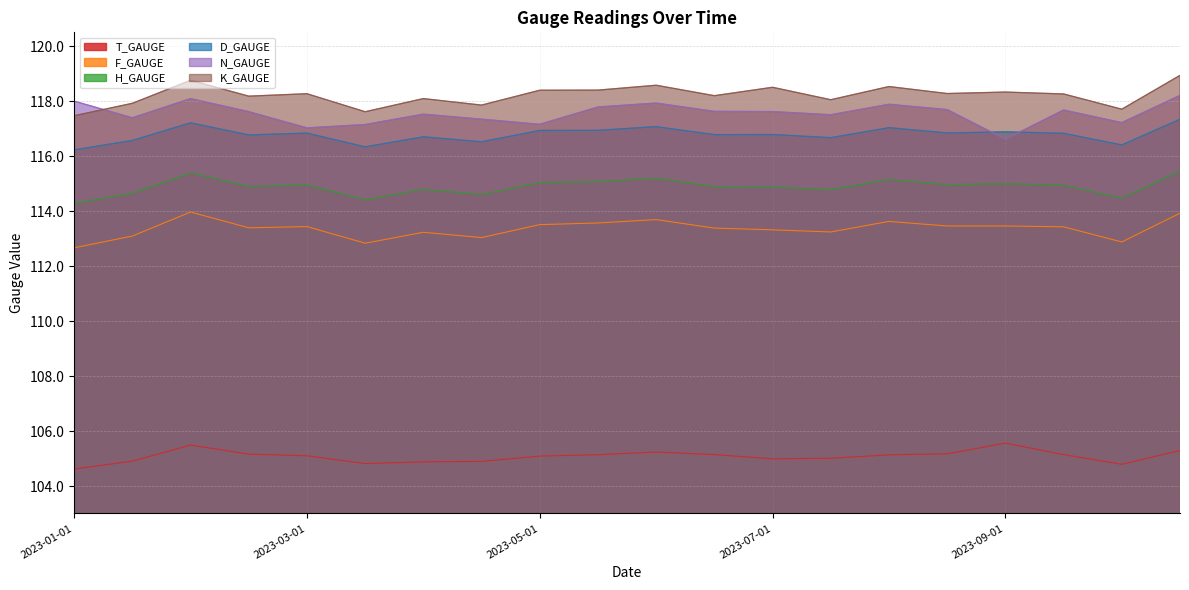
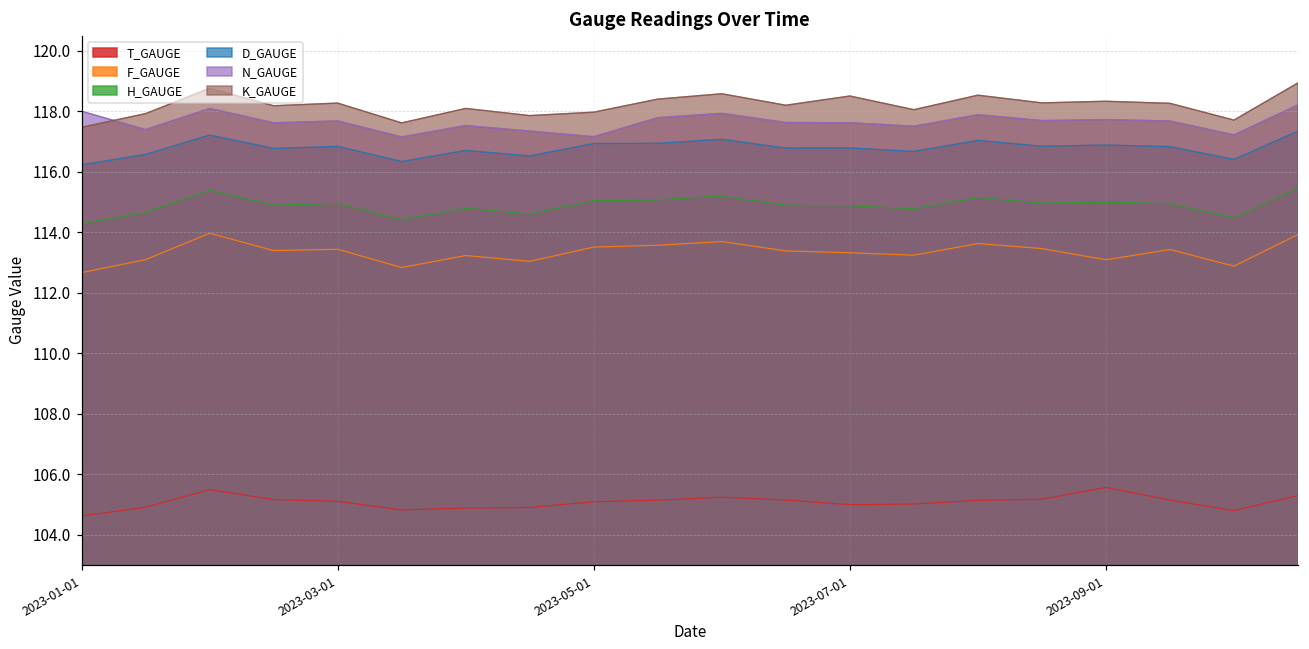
  {
    "T_GAUGE": {
      "2023-01-01": 104.6,
      "2023-03-01": 105.1,
      "2023-05-01": 105.1,
      "2023-07-01": 105.0,
      "2023-09-01": 105.6
    },
    "F_GAUGE": {
      "2023-01-01": 112.7,
      "2023-03-01": 113.4,
      "2023-05-01": 113.5,
      "2023-07-01": 113.3,
-     "2023-09-01": 113.5
+     "2023-09-01": 113.1
    },
    "H_GAUGE": {
      "2023-01-01": 114.3,
      "2023-03-01": 114.9,
      "2023-05-01": 115.0,
      "2023-07-01": 114.9,
      "2023-09-01": 115.0
    },
    "D_GAUGE": {
      "2023-01-01": 116.2,
      "2023-03-01": 116.8,
      "2023-05-01": 116.9,
      "2023-07-01": 116.8,
      "2023-09-01": 116.9
    },
    "N_GAUGE": {
      "2023-01-01": 118.0,
-     "2023-03-01": 117.0,
+     "2023-03-01": 117.7,
      "2023-05-01": 117.2,
      "2023-07-01": 117.6,
-     "2023-09-01": 116.6
+     "2023-09-01": 117.7
    },
    "K_GAUGE": {
      "2023-01-01": 117.5,
      "2023-03-01": 118.3,
-     "2023-05-01": 118.4,
+     "2023-05-01": 118.0,
      "2023-07-01": 118.5,
      "2023-09-01": 118.3
    }
  }
